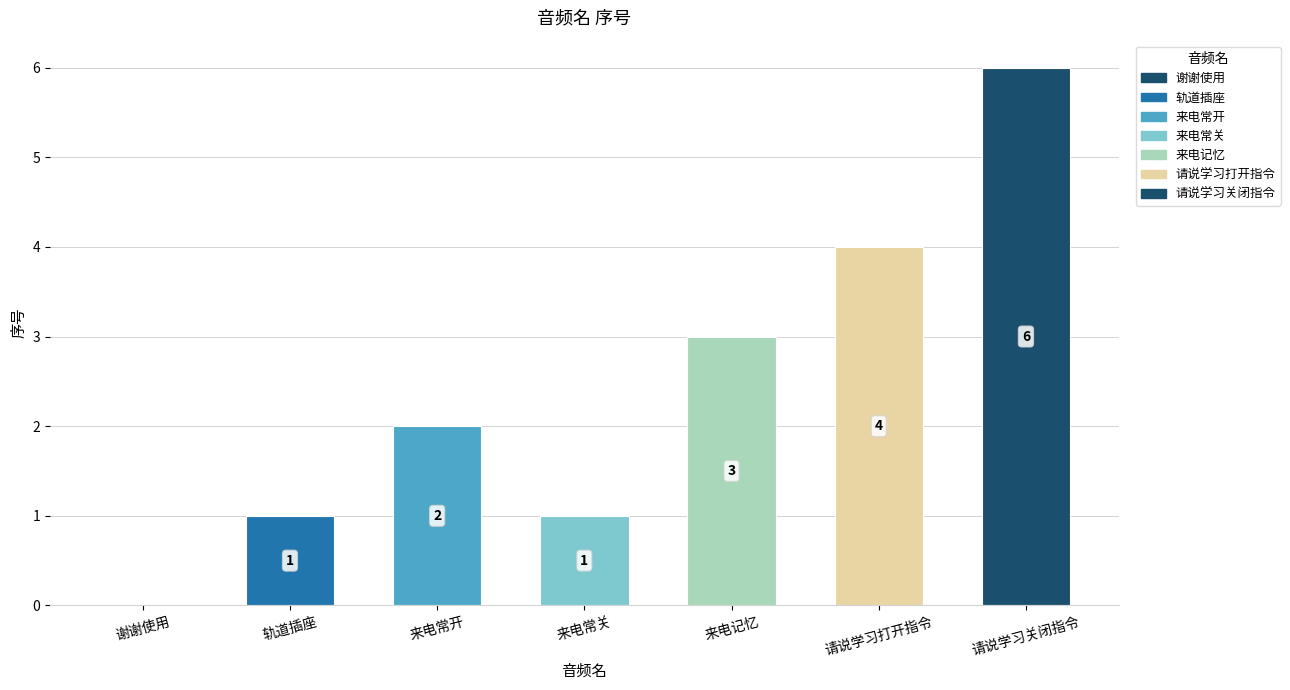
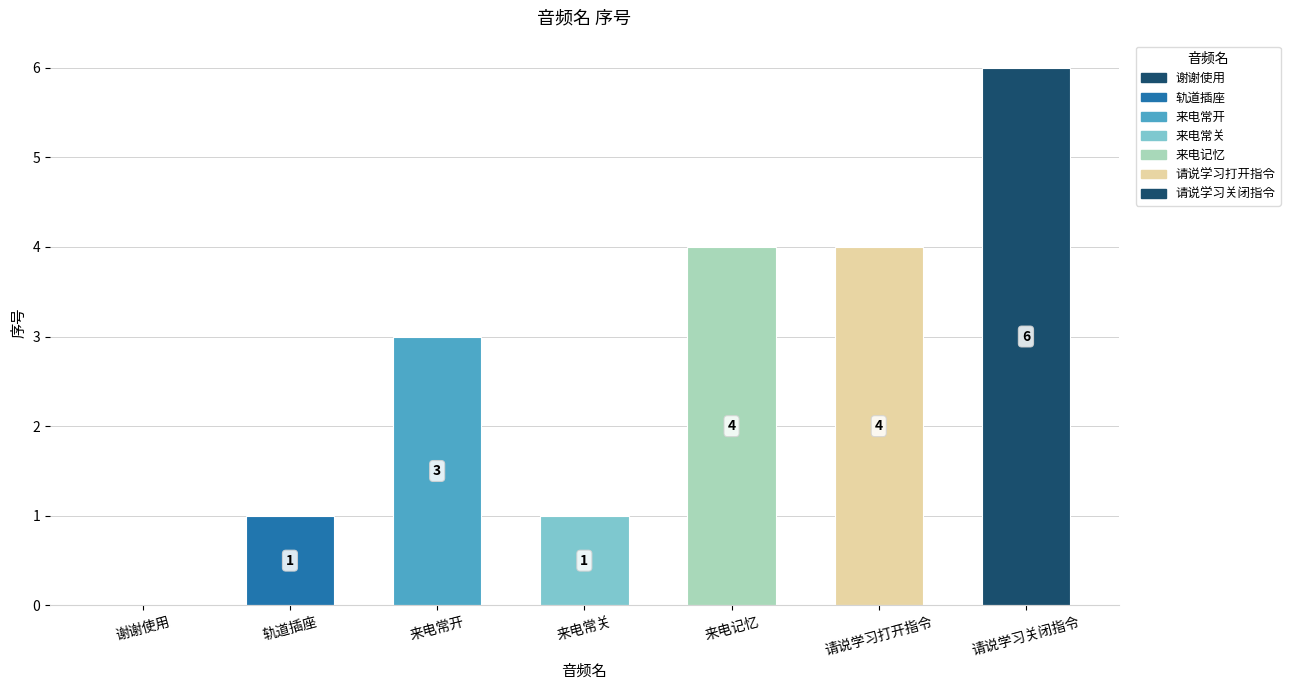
  {
-   "来电常开": 2,
-   "来电记忆": 3
+   "来电常开": 3,
+   "来电记忆": 4
  }
